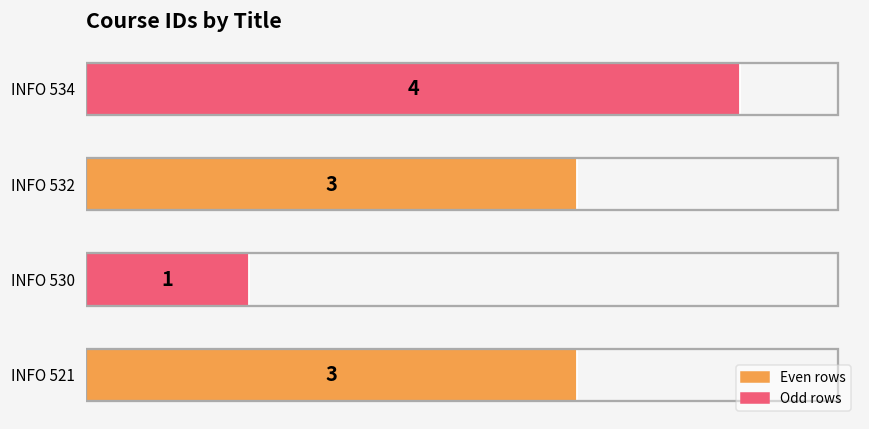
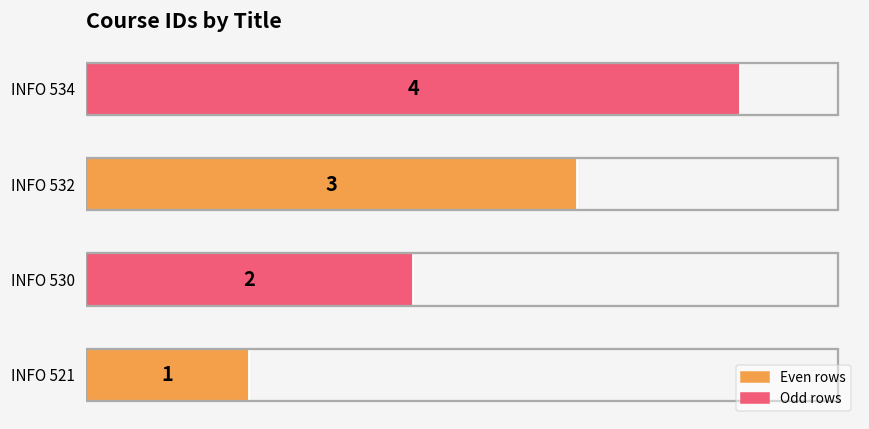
  {
    "INFO 534": 4,
    "INFO 532": 3,
-   "INFO 530": 1,
-   "INFO 521": 3
+   "INFO 530": 2,
+   "INFO 521": 1
  }
